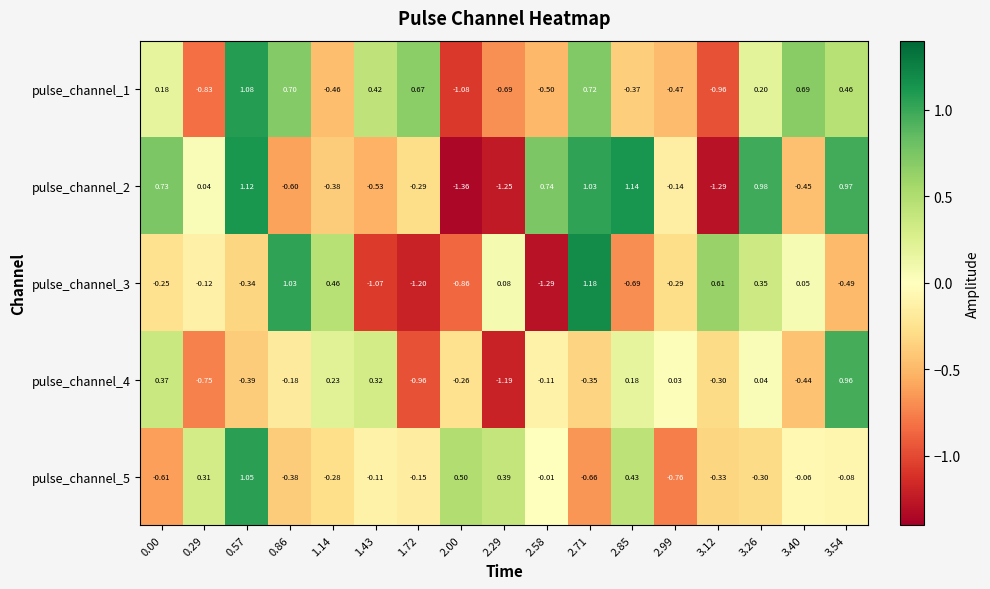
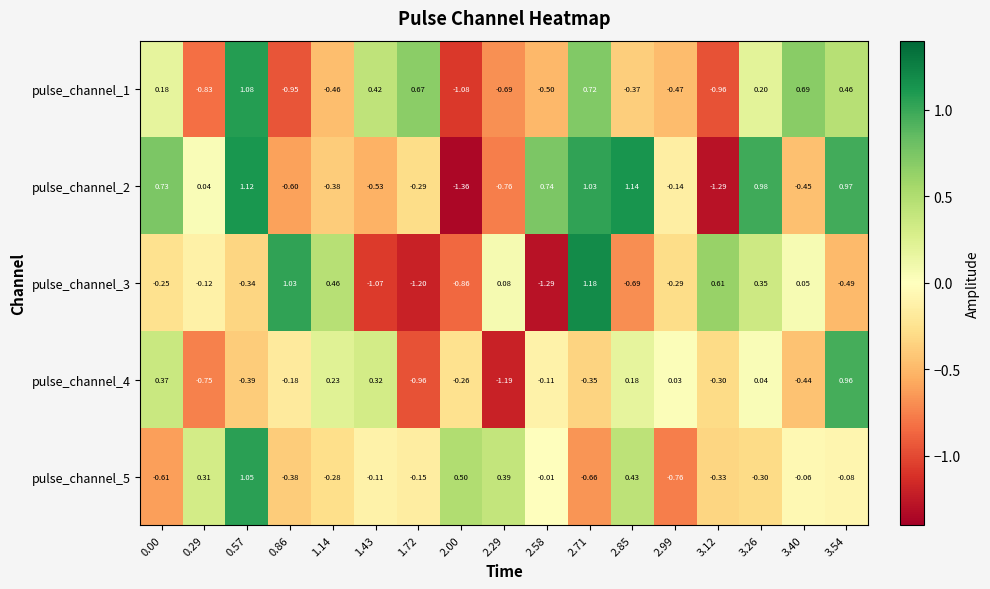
  {
    "pulse_channel_1": {
      "0.00": 0.18,
      "0.29": -0.83,
      "0.57": 1.08,
-     "0.86": 0.70,
+     "0.86": -0.95,
      "1.14": -0.46,
      "1.43": 0.42,
      "1.72": 0.67,
      "2.00": -1.08,
      "2.29": -0.69,
      "2.58": -0.50,
      "2.71": 0.72,
      "2.85": -0.37,
      "2.99": -0.47,
      "3.12": -0.96,
      "3.26": 0.20,
      "3.40": 0.69,
      "3.54": 0.46
    },
    "pulse_channel_2": {
      "0.00": 0.73,
      "0.29": 0.04,
      "0.57": 1.12,
      "0.86": -0.60,
      "1.14": -0.38,
      "1.43": -0.53,
      "1.72": -0.29,
      "2.00": -1.36,
-     "2.29": -1.25,
+     "2.29": -0.76,
      "2.58": 0.74,
      "2.71": 1.03,
      "2.85": 1.14,
      "2.99": -0.14,
      "3.12": -1.29,
      "3.26": 0.98,
      "3.40": -0.45,
      "3.54": 0.97
    },
    "pulse_channel_3": {
      "0.00": -0.25,
      "0.29": -0.12,
      "0.57": -0.34,
      "0.86": 1.03,
      "1.14": 0.46,
      "1.43": -1.07,
      "1.72": -1.20,
      "2.00": -0.86,
      "2.29": 0.08,
      "2.58": -1.29,
      "2.71": 1.18,
      "2.85": -0.69,
      "2.99": -0.29,
      "3.12": 0.61,
      "3.26": 0.35,
      "3.40": 0.05,
      "3.54": -0.49
    },
    "pulse_channel_4": {
      "0.00": 0.37,
      "0.29": -0.75,
      "0.57": -0.39,
      "0.86": -0.18,
      "1.14": 0.23,
      "1.43": 0.32,
      "1.72": -0.96,
      "2.00": -0.26,
      "2.29": -1.19,
      "2.58": -0.11,
      "2.71": -0.35,
      "2.85": 0.18,
      "2.99": 0.03,
      "3.12": -0.30,
      "3.26": 0.04,
      "3.40": -0.44,
      "3.54": 0.96
    },
    "pulse_channel_5": {
      "0.00": -0.61,
      "0.29": 0.31,
      "0.57": 1.05,
      "0.86": -0.38,
      "1.14": -0.28,
      "1.43": -0.11,
      "1.72": -0.15,
      "2.00": 0.50,
      "2.29": 0.39,
      "2.58": -0.01,
      "2.71": -0.66,
      "2.85": 0.43,
      "2.99": -0.76,
      "3.12": -0.33,
      "3.26": -0.30,
      "3.40": -0.06,
      "3.54": -0.08
    }
  }
